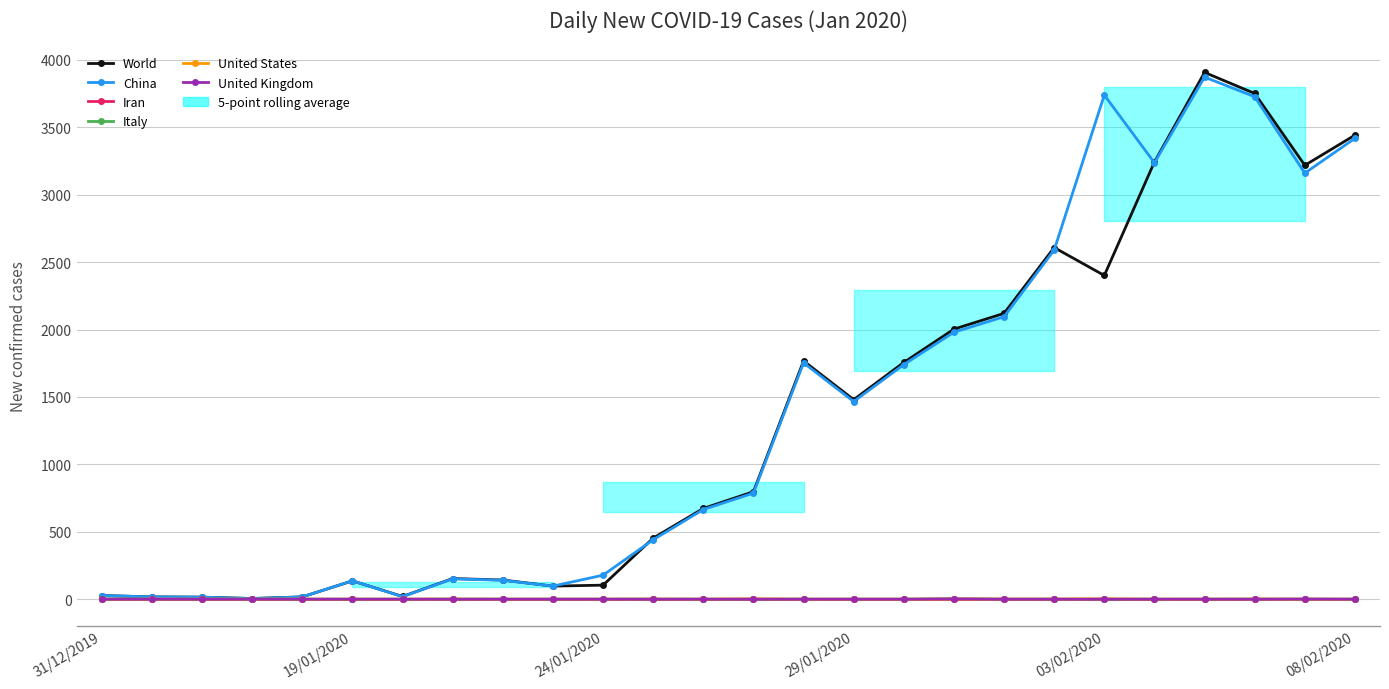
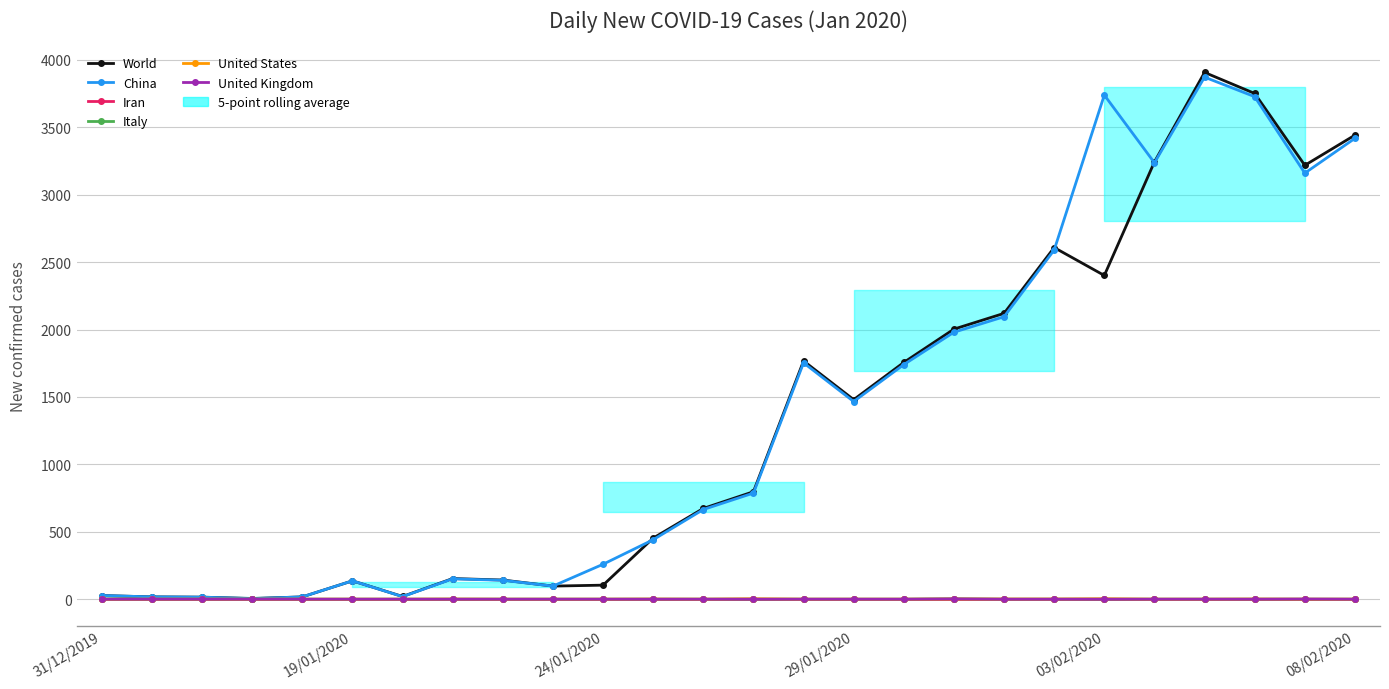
  {
    "World": {
      "24/01/2020": 100,
      "03/02/2020": 2400,
      "08/02/2020": 3440
    },
    "China": {
-     "24/01/2020": 180,
+     "24/01/2020": 260,
      "03/02/2020": 3740,
      "08/02/2020": 3420
    },
    "United Kingdom": {
      "19/01/2020": 0,
      "24/01/2020": 0,
      "29/01/2020": 0,
      "03/02/2020": 0,
      "08/02/2020": 0
    }
  }
